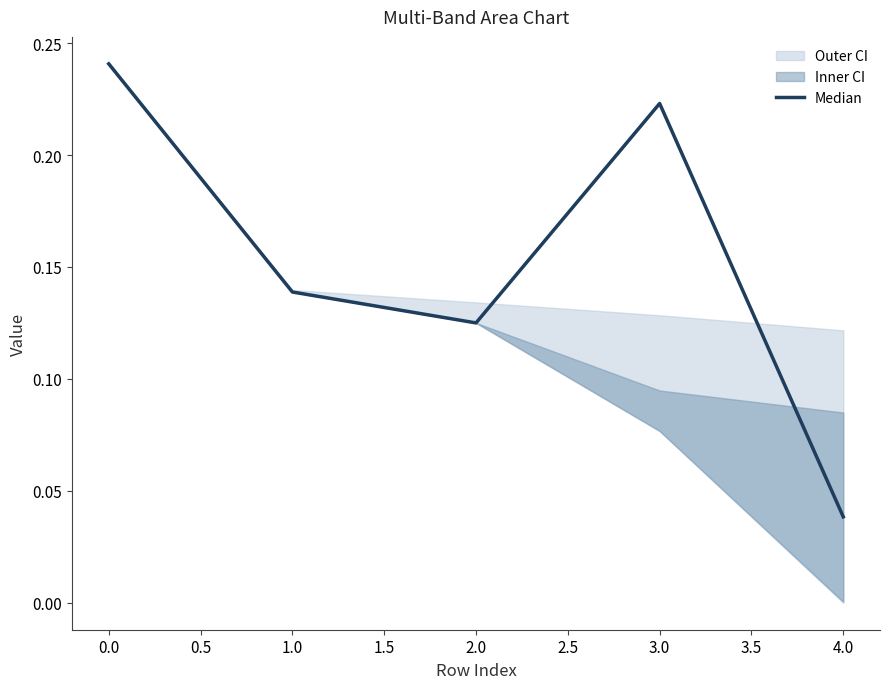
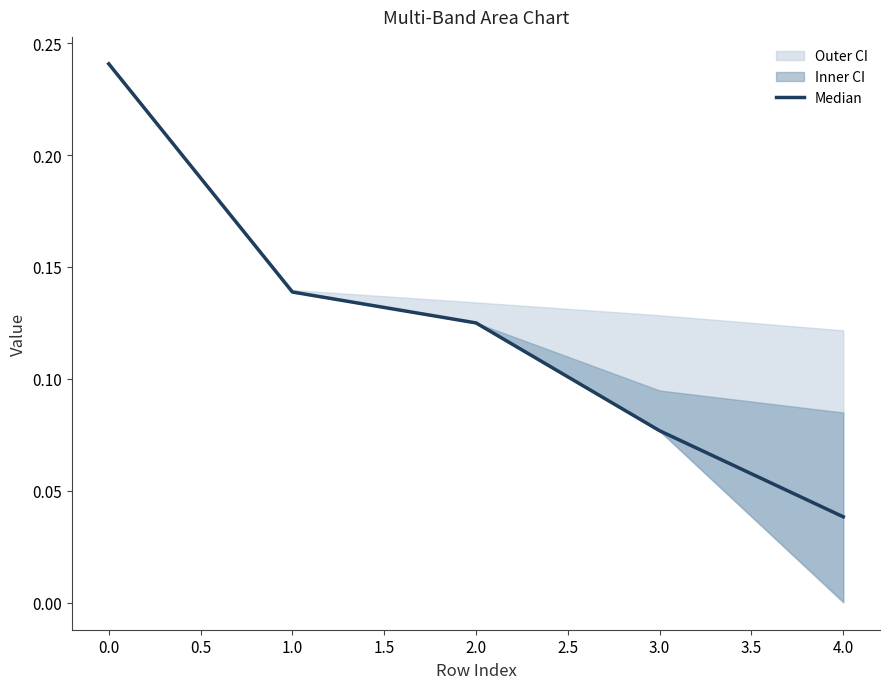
  {
    "Median": {
-     "3.0": 0.223,
+     "3.0": 0.077,
      "4.0": 0.038
    }
  }
